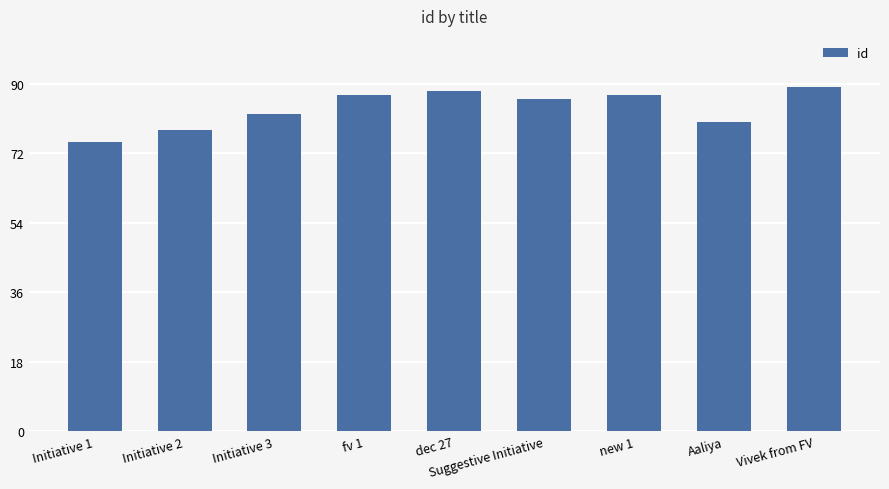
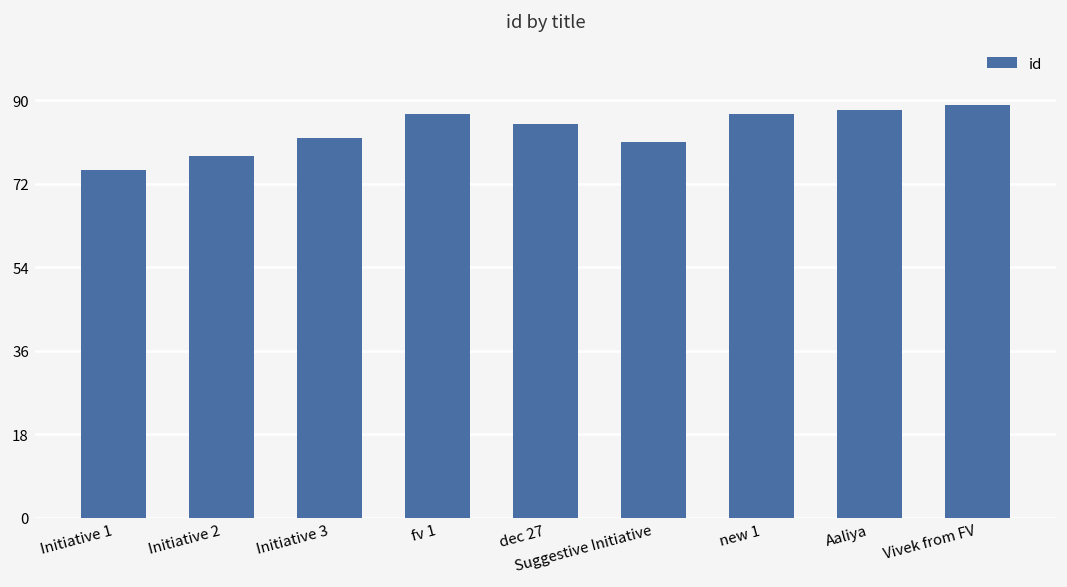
  {
    "Initiative 1": 75,
    "Initiative 2": 78,
    "Initiative 3": 82,
    "fv 1": 87,
-   "dec 27": 88,
-   "Suggestive Initiative": 86,
+   "dec 27": 85,
+   "Suggestive Initiative": 81,
    "new 1": 87,
-   "Aaliya": 80,
+   "Aaliya": 88,
    "Vivek from FV": 89
  }
